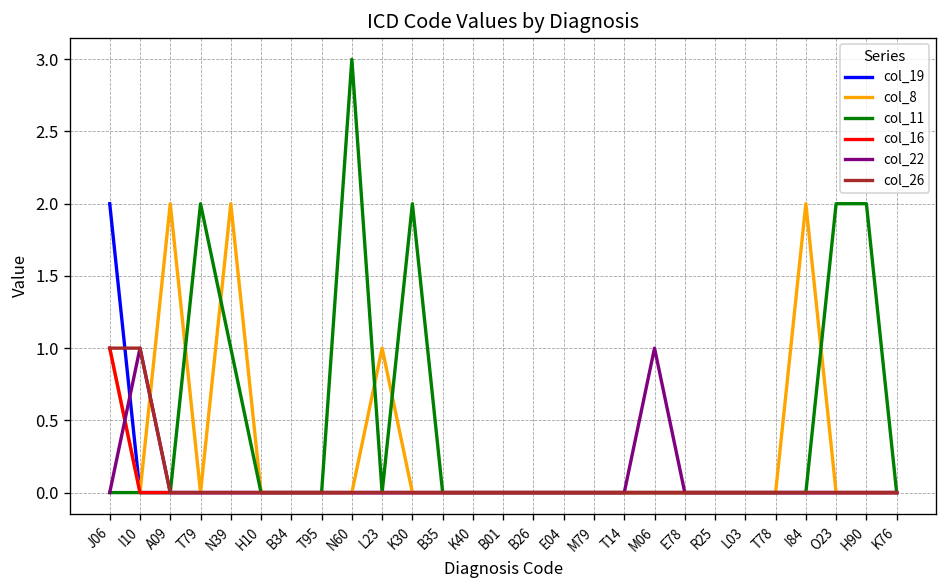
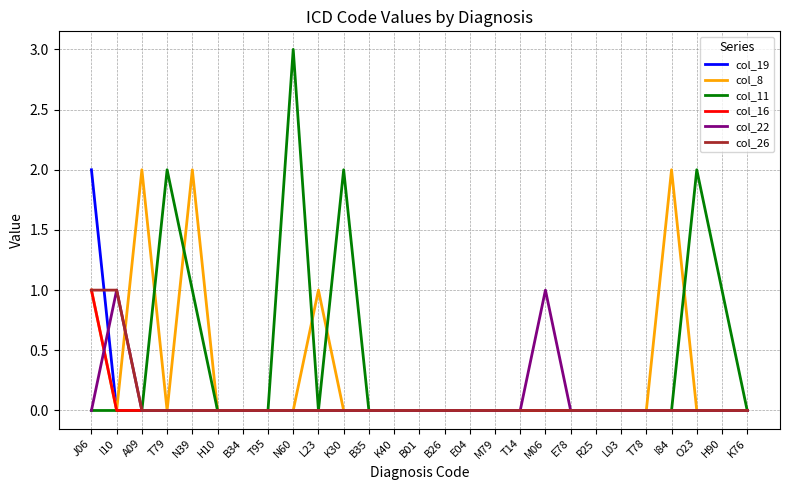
  {
    "col_19": {
      "J06": 2
    },
    "col_8": {
      "A09": 2,
      "N39": 2,
      "L23": 1,
      "I84": 2
    },
    "col_11": {
      "T79": 2,
      "N39": 1,
      "N60": 3,
      "K30": 2,
      "O23": 2,
-     "H90": 2
+     "H90": 1
    },
    "col_22": {
      "M06": 1
    }
  }
